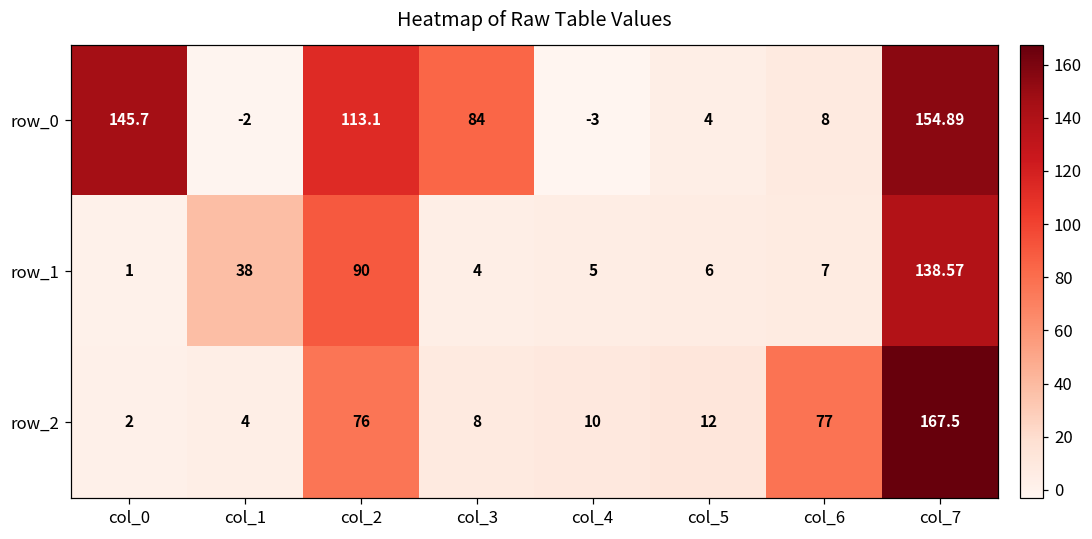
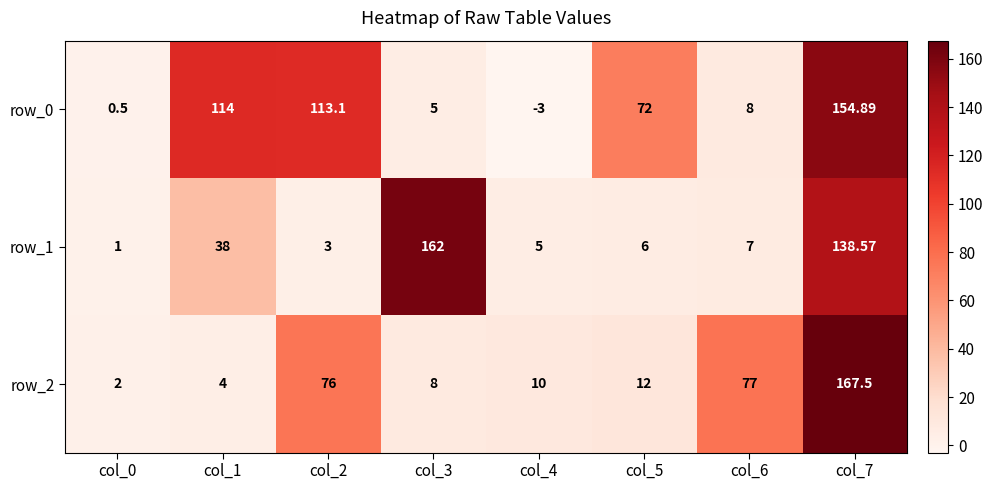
  {
    "row_0": {
-     "col_0": 145.7,
-     "col_1": -2,
+     "col_0": 0.5,
+     "col_1": 114,
      "col_2": 113.1,
-     "col_3": 84,
+     "col_3": 5,
      "col_4": -3,
-     "col_5": 4,
+     "col_5": 72,
      "col_6": 8,
      "col_7": 154.89
    },
    "row_1": {
      "col_0": 1,
      "col_1": 38,
-     "col_2": 90,
-     "col_3": 4,
+     "col_2": 3,
+     "col_3": 162,
      "col_4": 5,
      "col_5": 6,
      "col_6": 7,
      "col_7": 138.57
    },
    "row_2": {
      "col_0": 2,
      "col_1": 4,
      "col_2": 76,
      "col_3": 8,
      "col_4": 10,
      "col_5": 12,
      "col_6": 77,
      "col_7": 167.5
    }
  }
